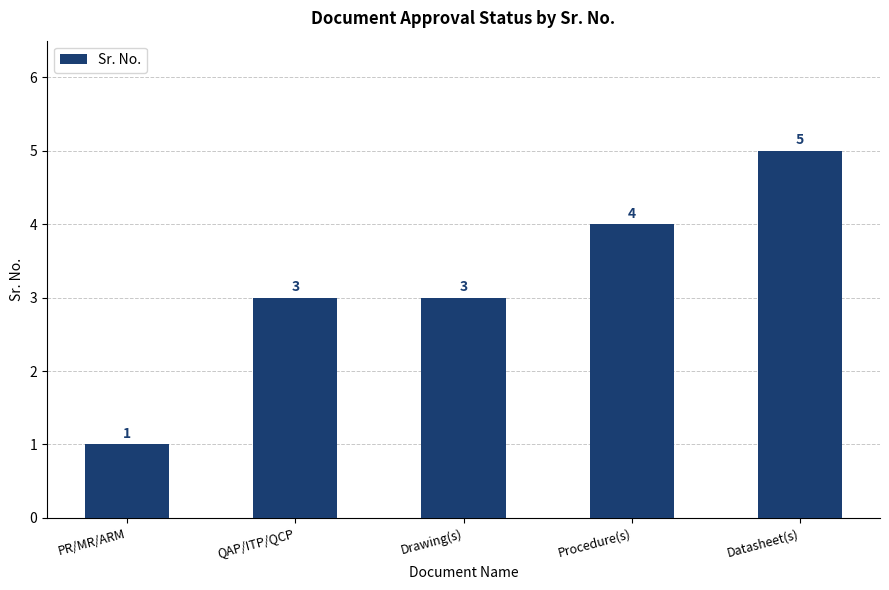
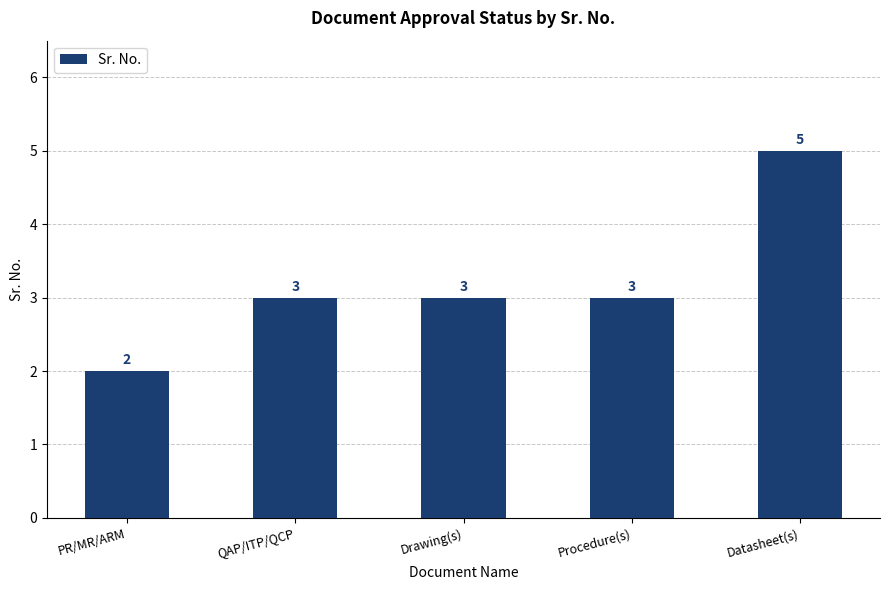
  {
-   "PR/MR/ARM": 1,
+   "PR/MR/ARM": 2,
    "QAP/ITP/QCP": 3,
    "Drawing(s)": 3,
-   "Procedure(s)": 4,
+   "Procedure(s)": 3,
    "Datasheet(s)": 5
  }
